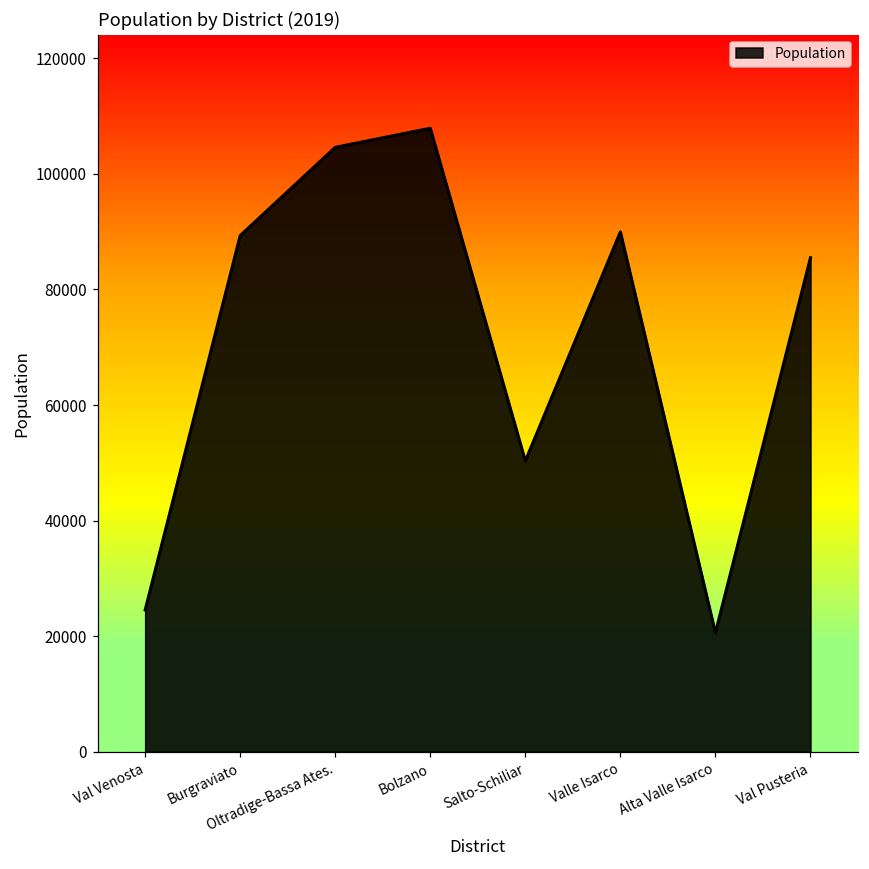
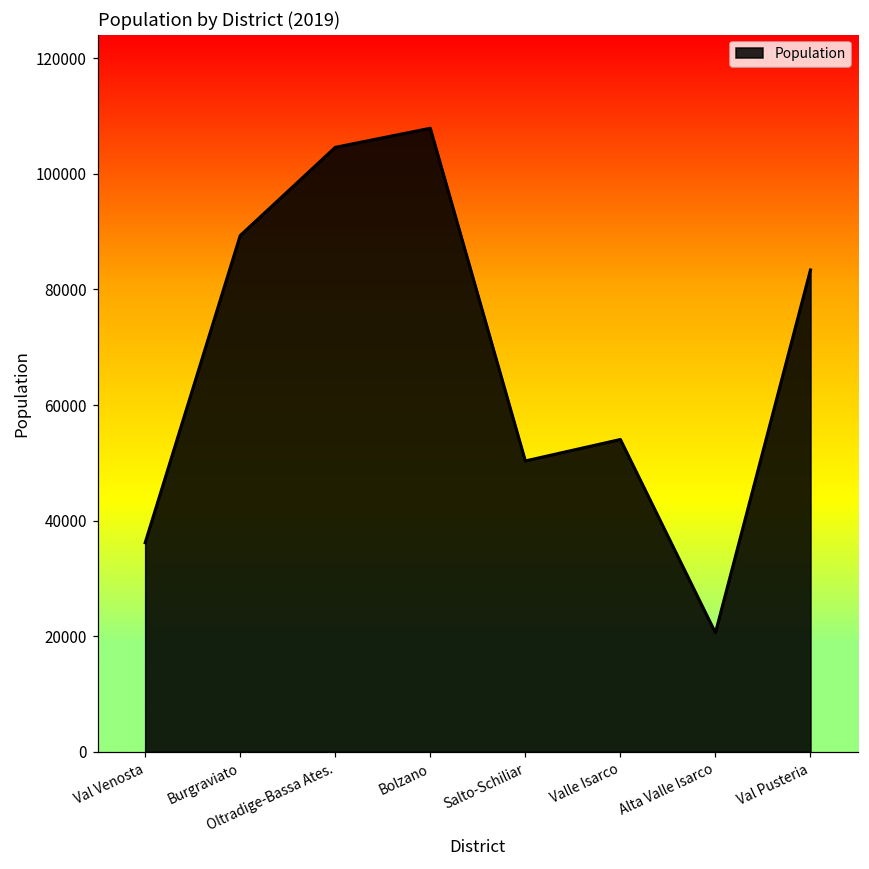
  {
-   "Val Venosta": 25000,
+   "Val Venosta": 36000,
    "Burgraviato": 89000,
    "Oltradige-Bassa Ates.": 105000,
    "Bolzano": 108000,
    "Salto-Schiliar": 50000,
-   "Valle Isarco": 90000,
+   "Valle Isarco": 54000,
    "Alta Valle Isarco": 21000,
-   "Val Pusteria": 85000
+   "Val Pusteria": 83000
  }
